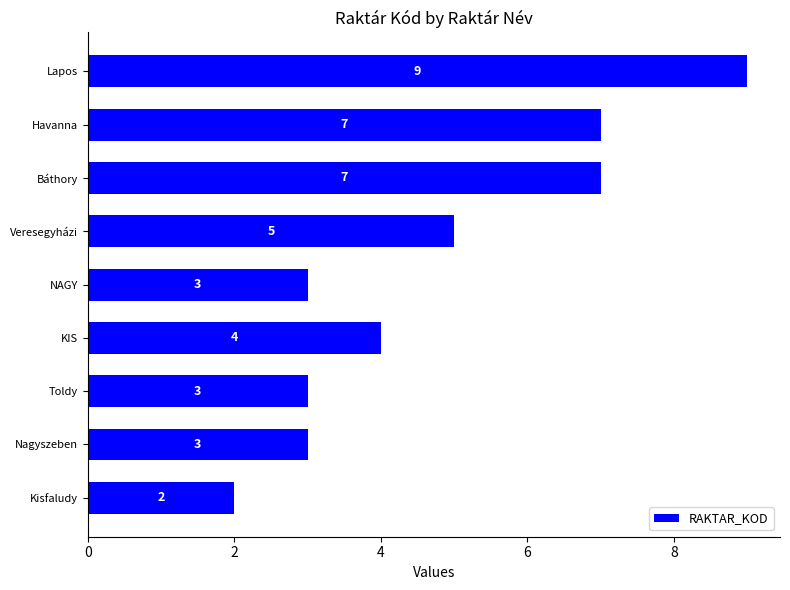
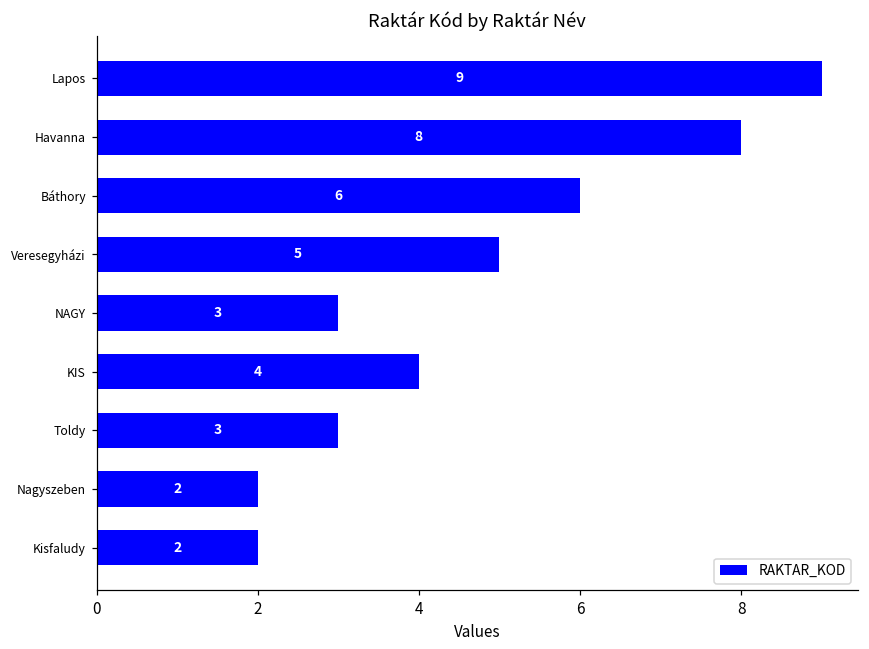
  {
    "Lapos": 9,
-   "Havanna": 7,
-   "Báthory": 7,
+   "Havanna": 8,
+   "Báthory": 6,
    "Veresegyházi": 5,
    "NAGY": 3,
    "KIS": 4,
    "Toldy": 3,
-   "Nagyszeben": 3,
+   "Nagyszeben": 2,
    "Kisfaludy": 2
  }
